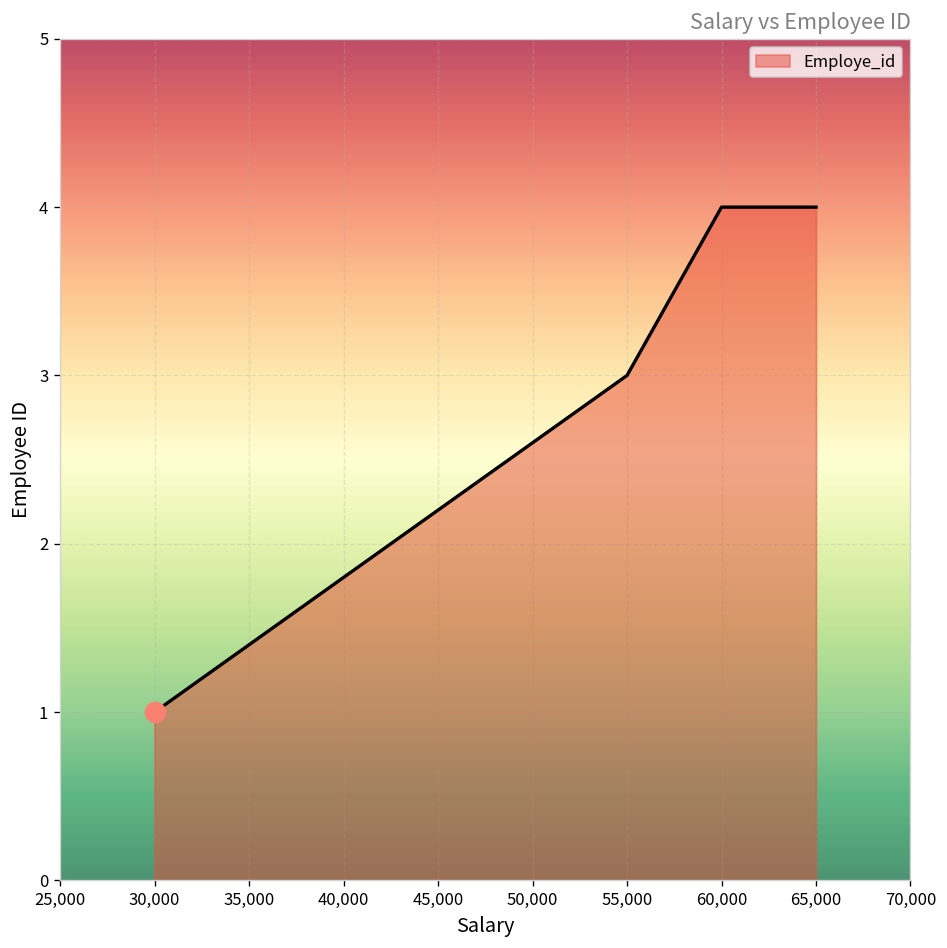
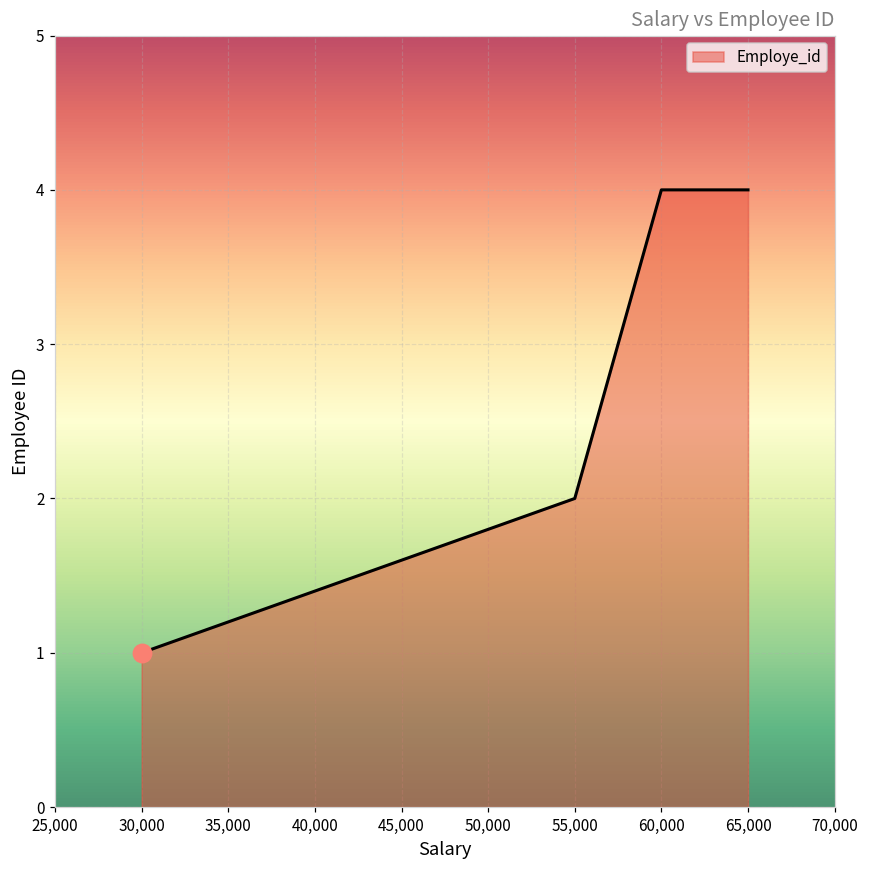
  {
    "Employe_id": {
-     "55,000": 3,
+     "55,000": 2,
      "60,000": 4,
      "65,000": 4
    }
  }
